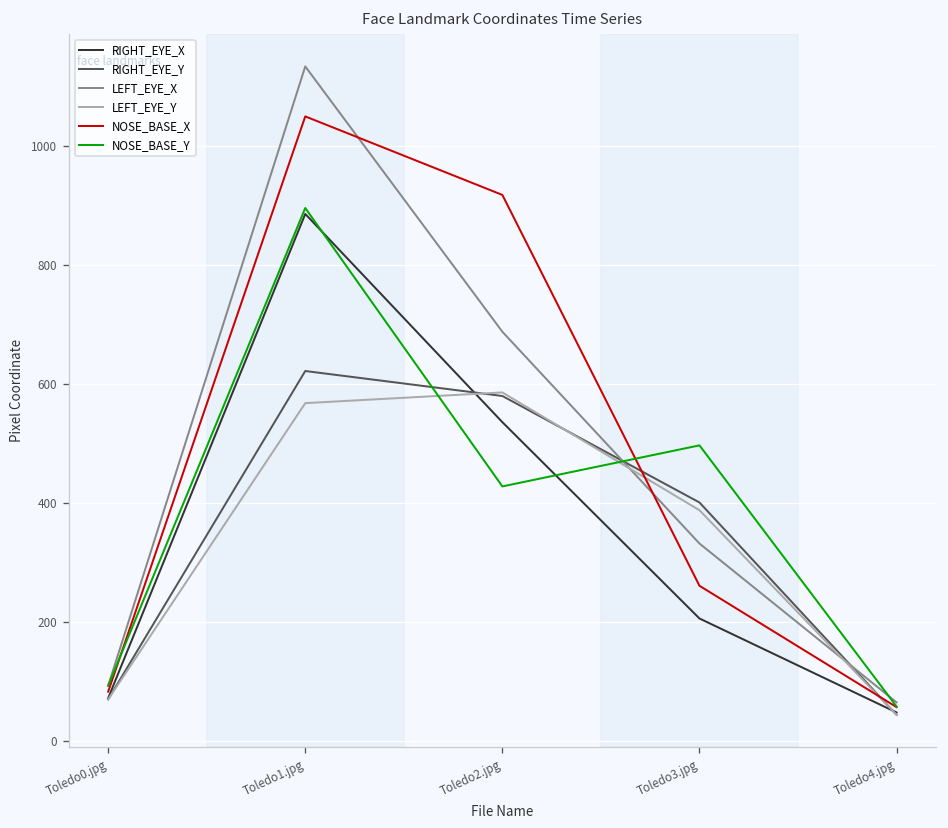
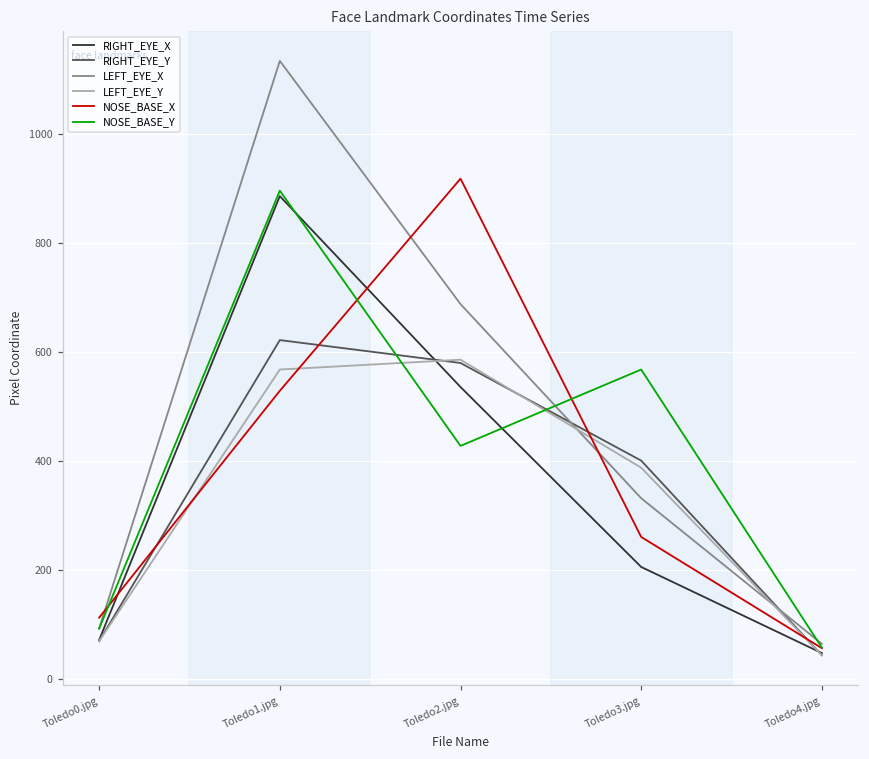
  {
    "NOSE_BASE_X": {
-     "Toledo0.jpg": 80,
-     "Toledo1.jpg": 1050,
+     "Toledo0.jpg": 110,
+     "Toledo1.jpg": 530,
      "Toledo2.jpg": 920,
      "Toledo3.jpg": 260
    },
    "NOSE_BASE_Y": {
      "Toledo1.jpg": 900,
      "Toledo2.jpg": 430,
-     "Toledo3.jpg": 500
+     "Toledo3.jpg": 570
    }
  }
